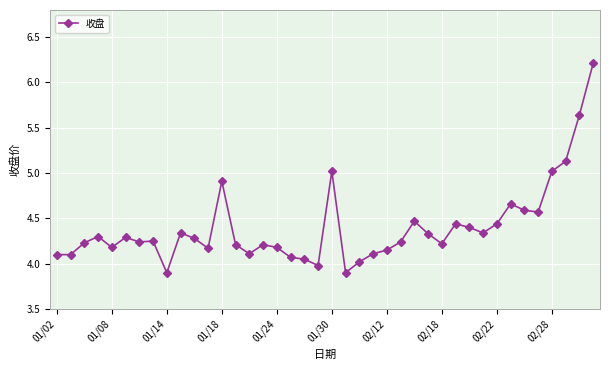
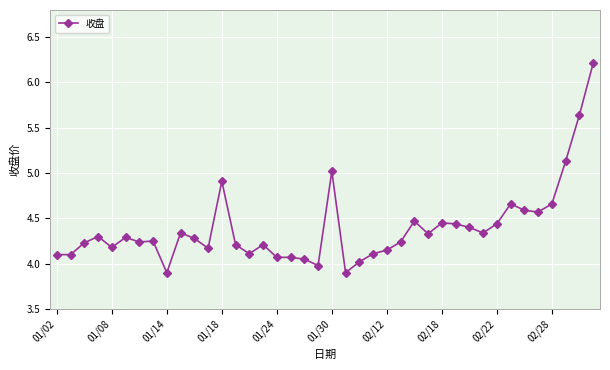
  {
    "01/02": 4.1,
    "01/08": 4.2,
    "01/14": 3.9,
    "01/18": 4.9,
-   "01/24": 4.2,
+   "01/24": 4.1,
    "01/30": 5.0,
    "02/12": 4.2,
-   "02/18": 4.2,
+   "02/18": 4.5,
    "02/22": 4.4,
-   "02/28": 5.0
+   "02/28": 4.7
  }
